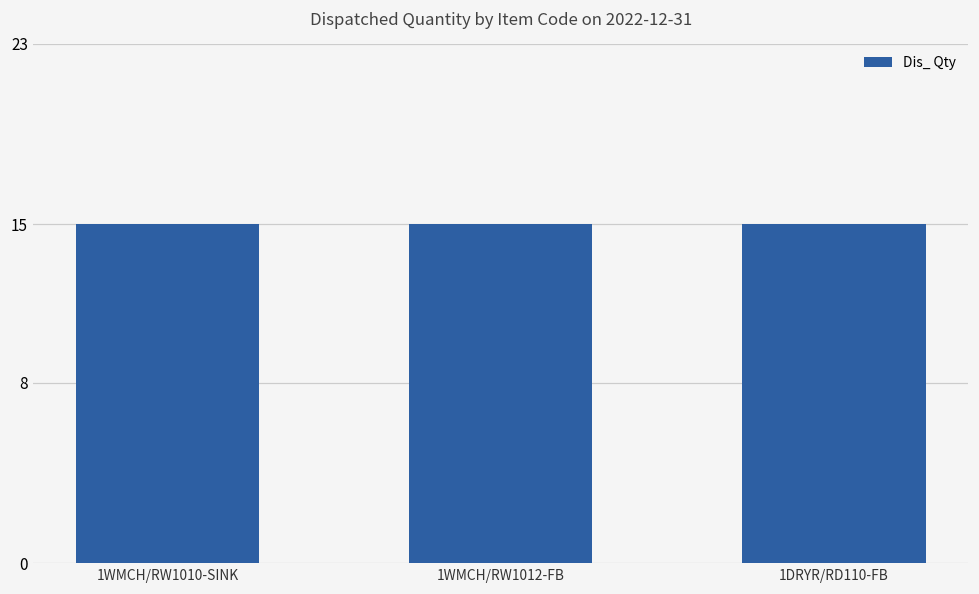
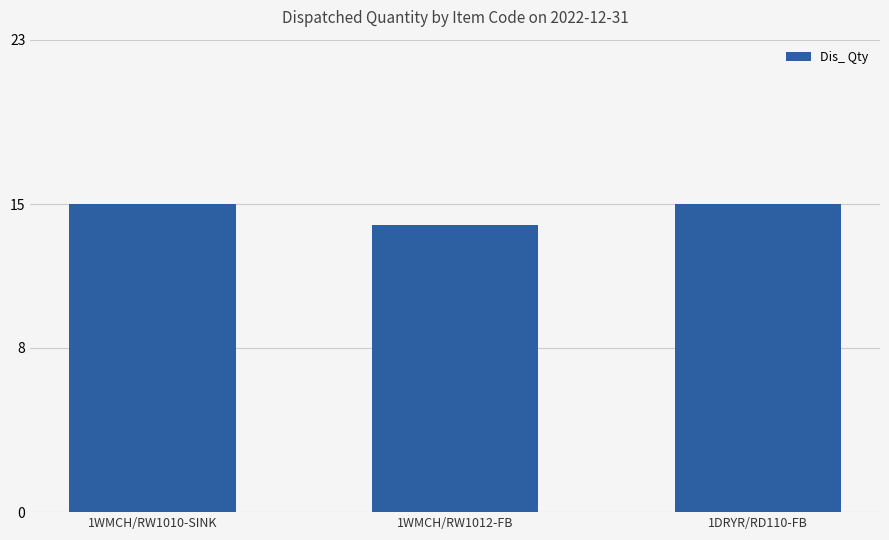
  {
    "1WMCH/RW1010-SINK": 15,
-   "1WMCH/RW1012-FB": 15,
+   "1WMCH/RW1012-FB": 14,
    "1DRYR/RD110-FB": 15
  }
